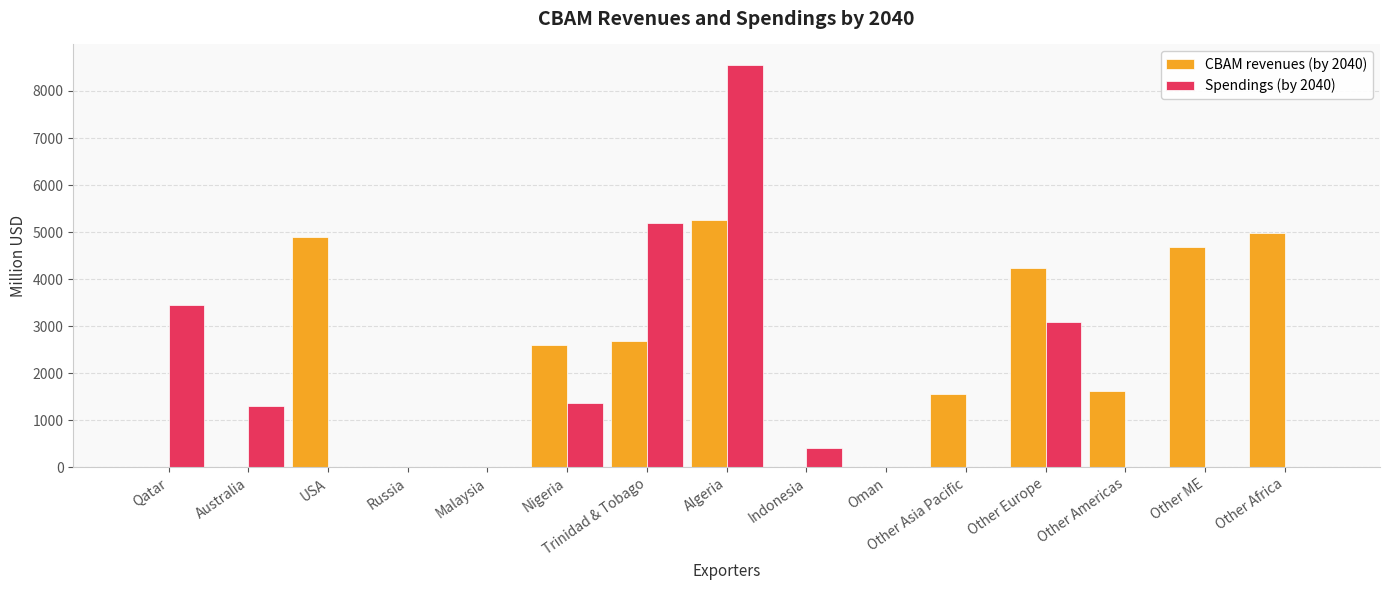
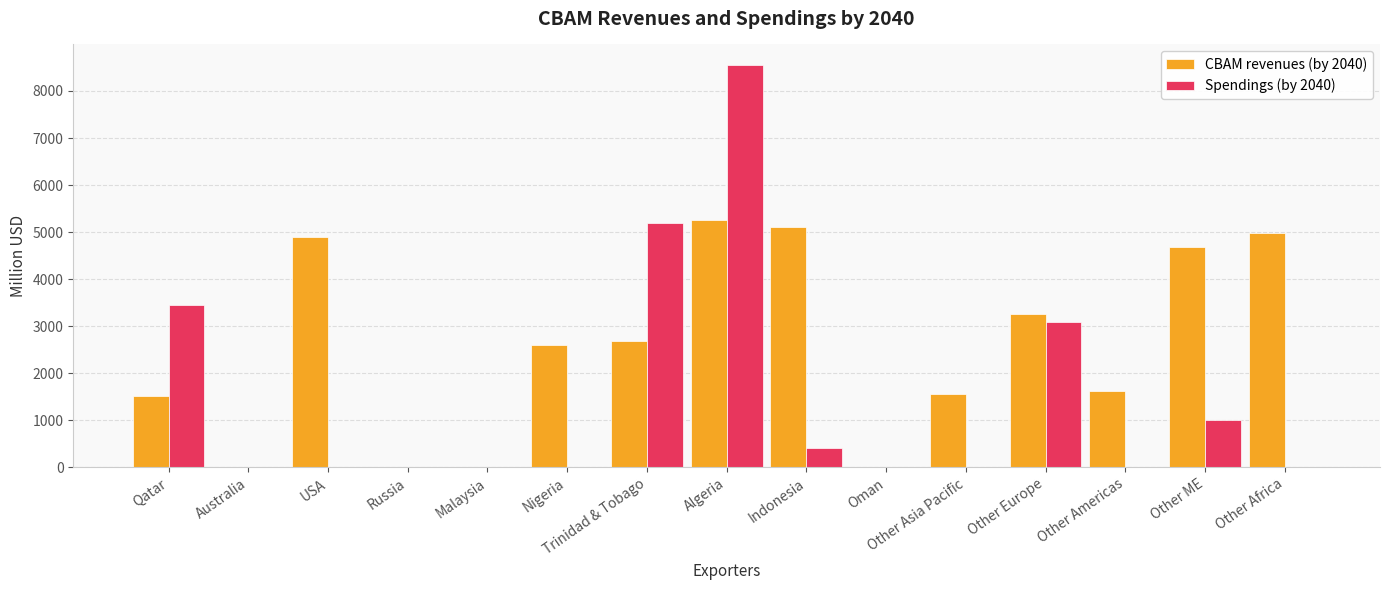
  {
    "CBAM revenues (by 2040)": {
-     "Qatar": 0,
+     "Qatar": 1500,
      "Australia": 0,
      "USA": 4900,
      "Russia": 0,
      "Malaysia": 0,
      "Nigeria": 2600,
      "Trinidad & Tobago": 2700,
      "Algeria": 5300,
-     "Indonesia": 0,
+     "Indonesia": 5100,
      "Oman": 0,
      "Other Asia Pacific": 1600,
-     "Other Europe": 4200,
+     "Other Europe": 3300,
      "Other Americas": 1600,
      "Other ME": 4700,
      "Other Africa": 5000
    },
    "Spendings (by 2040)": {
      "Qatar": 3500,
-     "Australia": 1300,
+     "Australia": 0,
      "USA": 0,
      "Russia": 0,
      "Malaysia": 0,
-     "Nigeria": 1400,
+     "Nigeria": 0,
      "Trinidad & Tobago": 5200,
      "Algeria": 8600,
      "Indonesia": 400,
      "Oman": 0,
      "Other Asia Pacific": 0,
      "Other Europe": 3100,
      "Other Americas": 0,
-     "Other ME": 0,
+     "Other ME": 1000,
      "Other Africa": 0
    }
  }
